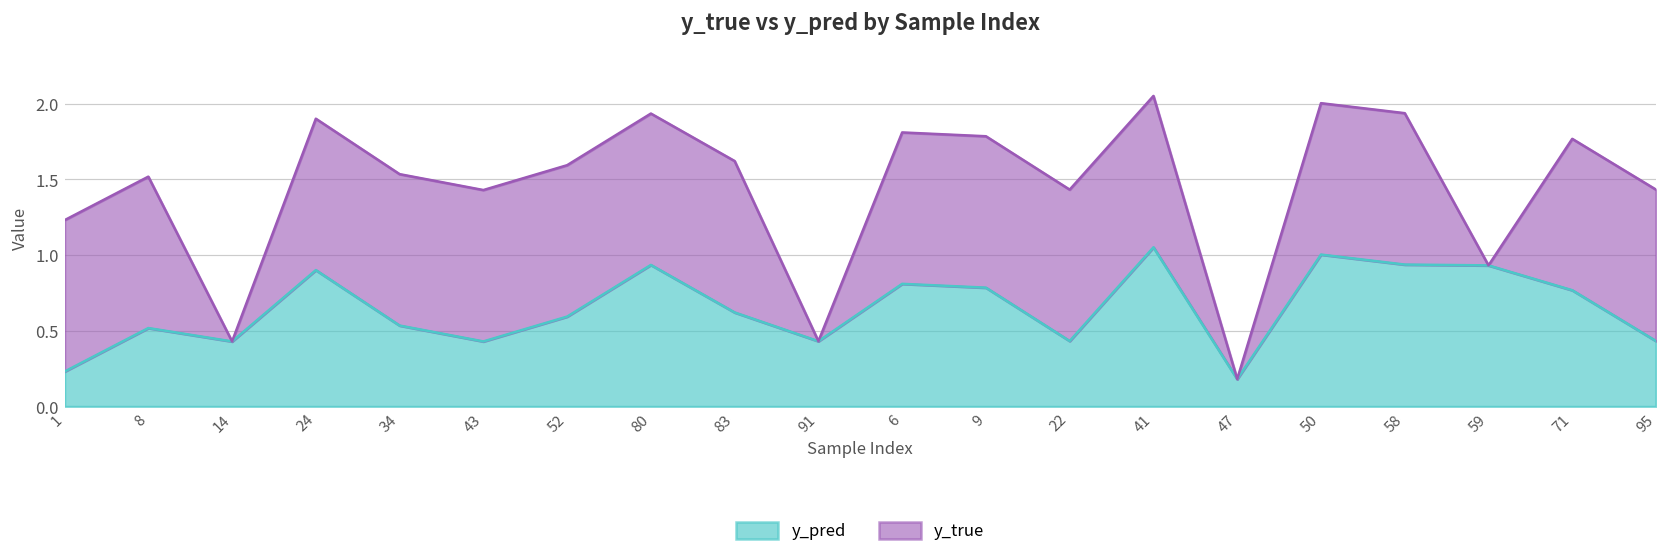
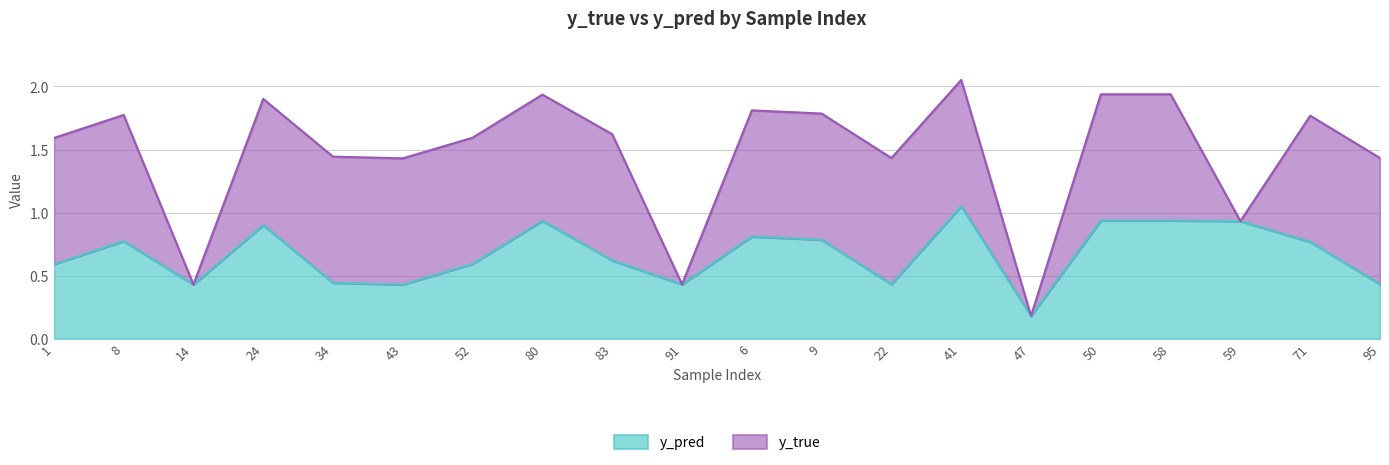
  {
    "y_pred": {
-     "1": 0.23,
-     "8": 0.52,
+     "1": 0.59,
+     "8": 0.77,
      "24": 0.90,
-     "34": 0.54,
+     "34": 0.44,
      "43": 0.43,
      "52": 0.59,
      "80": 0.94,
      "83": 0.62,
      "6": 0.81,
      "9": 0.79,
      "22": 0.43,
      "41": 1.05,
-     "50": 1.00,
+     "50": 0.94,
      "58": 0.94,
      "71": 0.77,
      "95": 0.43
    },
    "y_true": {
      "1": 1.00,
      "8": 1.00,
      "24": 1.00,
      "34": 1.00,
      "43": 1.00,
      "52": 1.00,
      "80": 1.00,
      "83": 1.00,
      "6": 1.00,
      "9": 1.00,
      "22": 1.00,
      "41": 1.00,
      "50": 1.00,
      "58": 1.00,
      "71": 1.00,
      "95": 1.00
    }
  }
